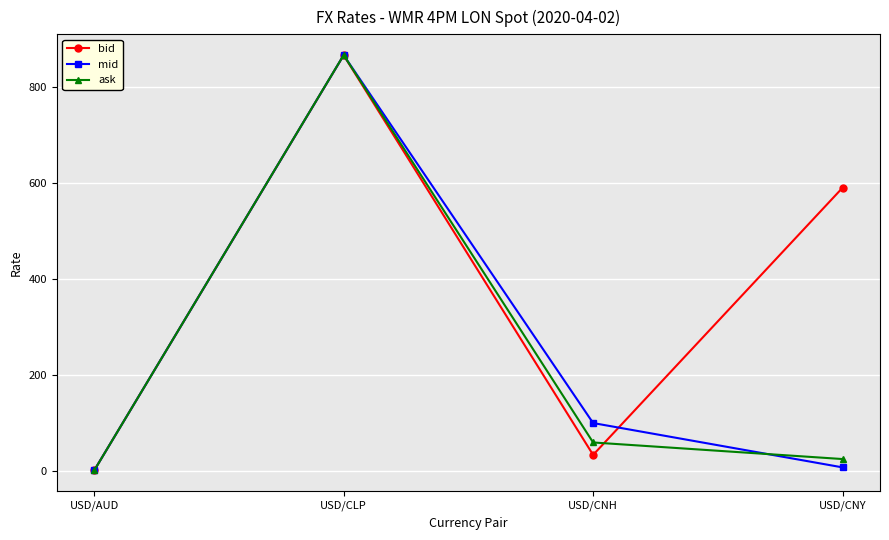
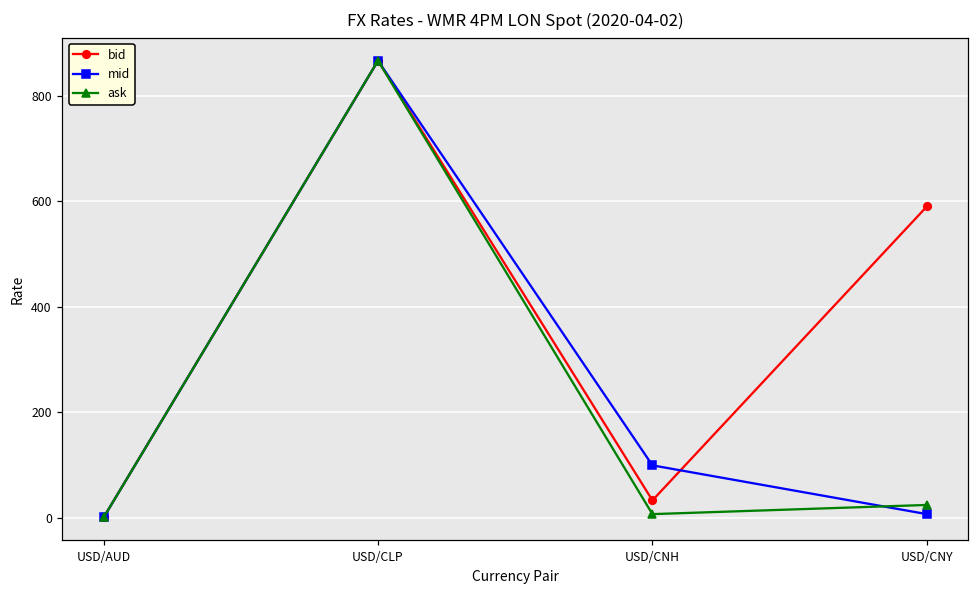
  {
    "bid": {
      "USD/CNH": 30,
      "USD/CNY": 590
    },
    "mid": {
      "USD/CNH": 100,
      "USD/CNY": 10
    },
    "ask": {
-     "USD/CNH": 60,
+     "USD/CNH": 10,
      "USD/CNY": 20
    }
  }
